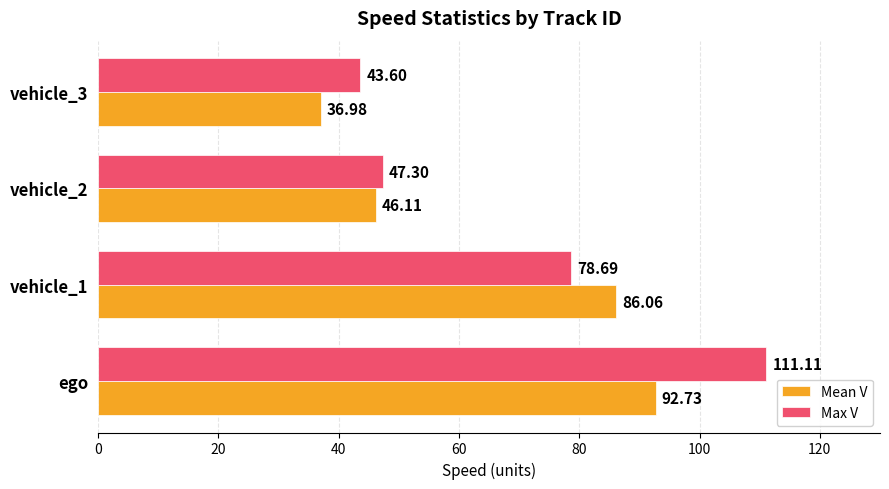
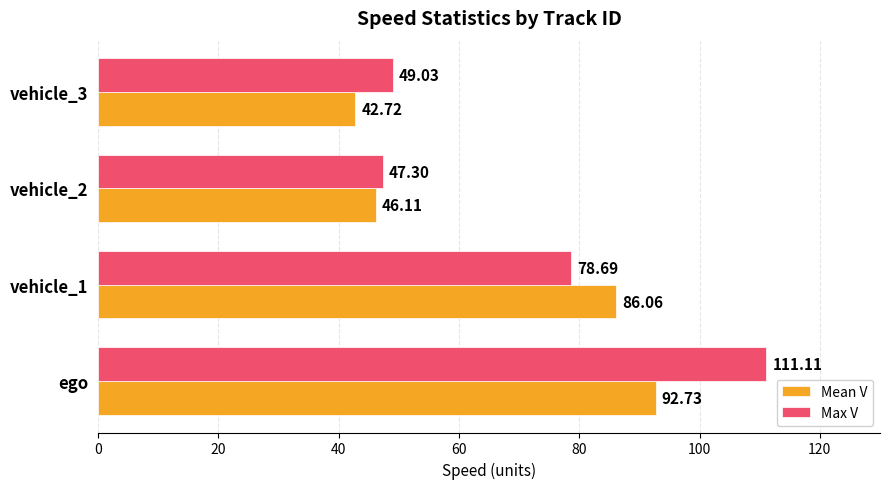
  {
    "Mean V": {
-     "vehicle_3": 36.98,
+     "vehicle_3": 42.72,
      "vehicle_2": 46.11,
      "vehicle_1": 86.06,
      "ego": 92.73
    },
    "Max V": {
-     "vehicle_3": 43.60,
+     "vehicle_3": 49.03,
      "vehicle_2": 47.30,
      "vehicle_1": 78.69,
      "ego": 111.11
    }
  }
